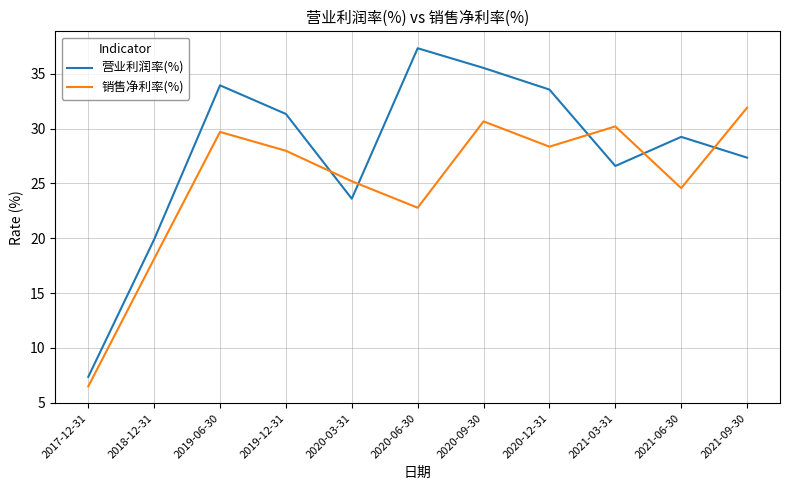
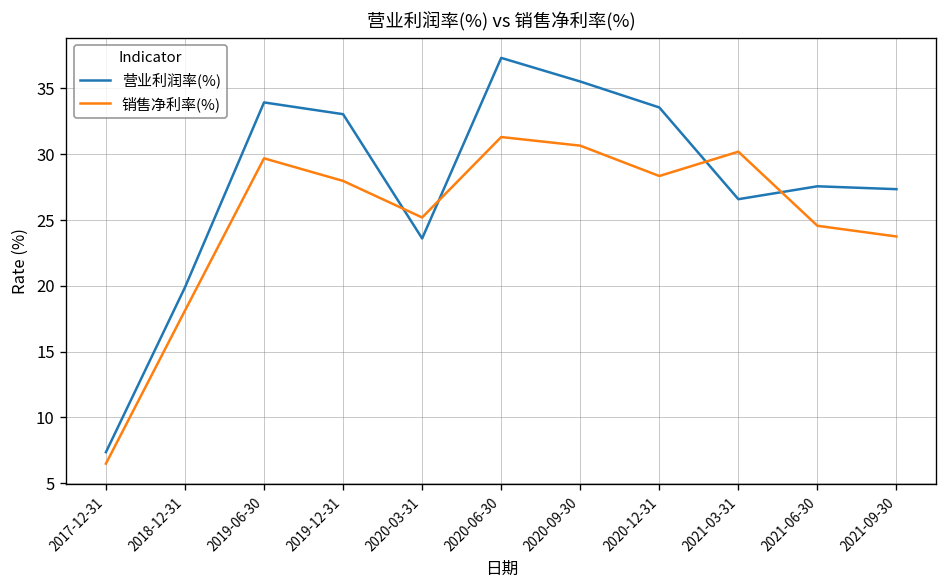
  {
    "营业利润率(%)": {
      "2017-12-31": 7.4,
      "2018-12-31": 19.9,
      "2019-06-30": 33.9,
-     "2019-12-31": 31.3,
+     "2019-12-31": 33.0,
      "2020-03-31": 23.6,
      "2020-06-30": 37.3,
      "2020-09-30": 35.5,
      "2020-12-31": 33.6,
      "2021-03-31": 26.6,
-     "2021-06-30": 29.2,
+     "2021-06-30": 27.6,
      "2021-09-30": 27.3
    },
    "销售净利率(%)": {
      "2017-12-31": 6.5,
      "2018-12-31": 18.1,
      "2019-06-30": 29.7,
      "2019-12-31": 28.0,
      "2020-03-31": 25.2,
-     "2020-06-30": 22.8,
+     "2020-06-30": 31.3,
      "2020-09-30": 30.7,
      "2020-12-31": 28.3,
      "2021-03-31": 30.2,
      "2021-06-30": 24.6,
-     "2021-09-30": 31.9
+     "2021-09-30": 23.7
    }
  }
